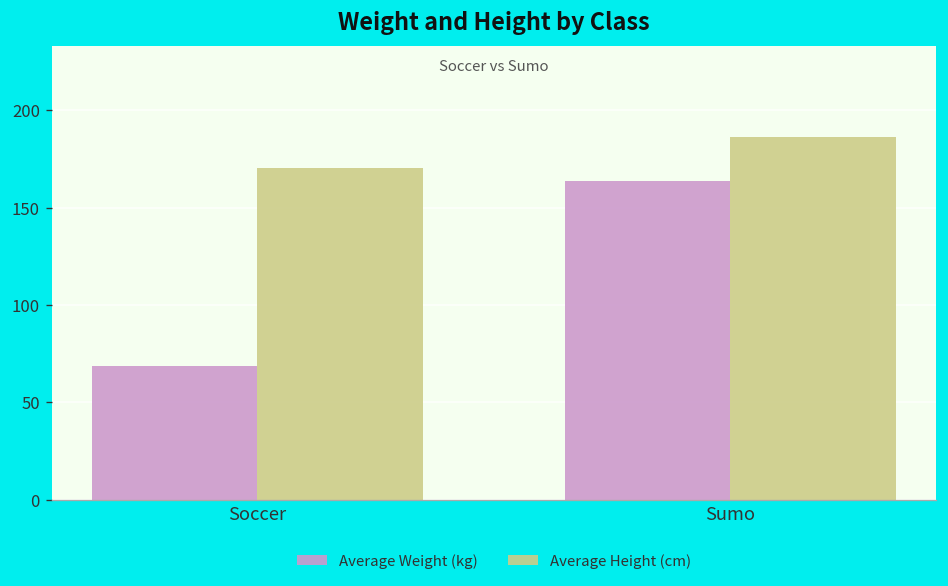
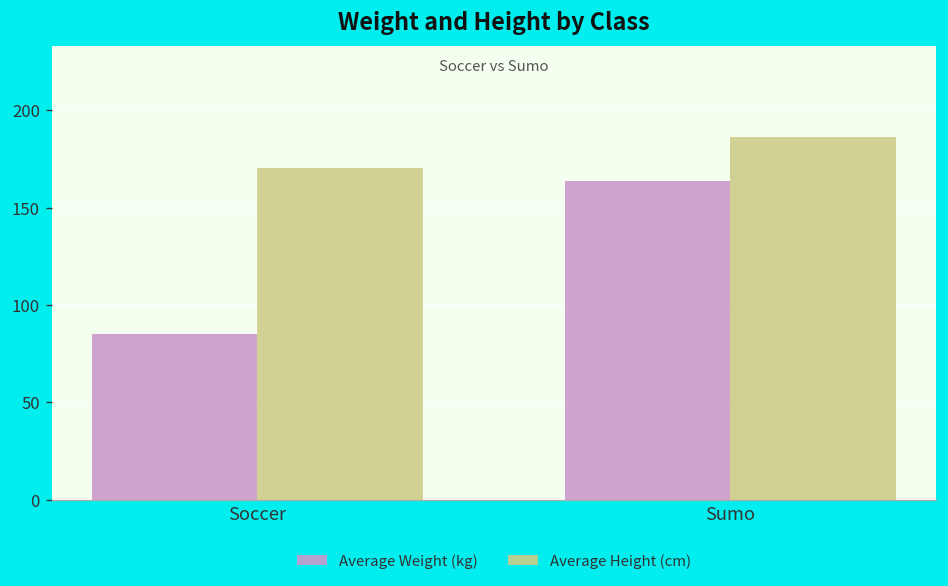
  {
    "Average Weight (kg)": {
-     "Soccer": 69,
+     "Soccer": 85,
      "Sumo": 164
    },
    "Average Height (cm)": {
      "Soccer": 170,
      "Sumo": 186
    }
  }
